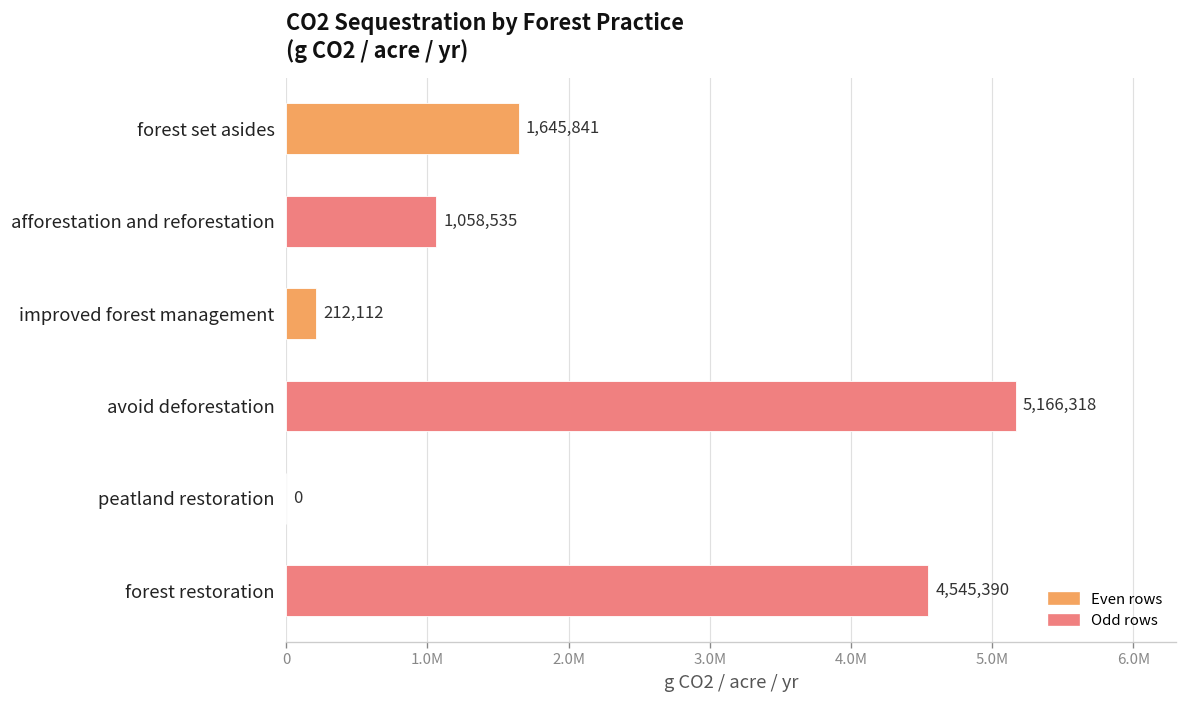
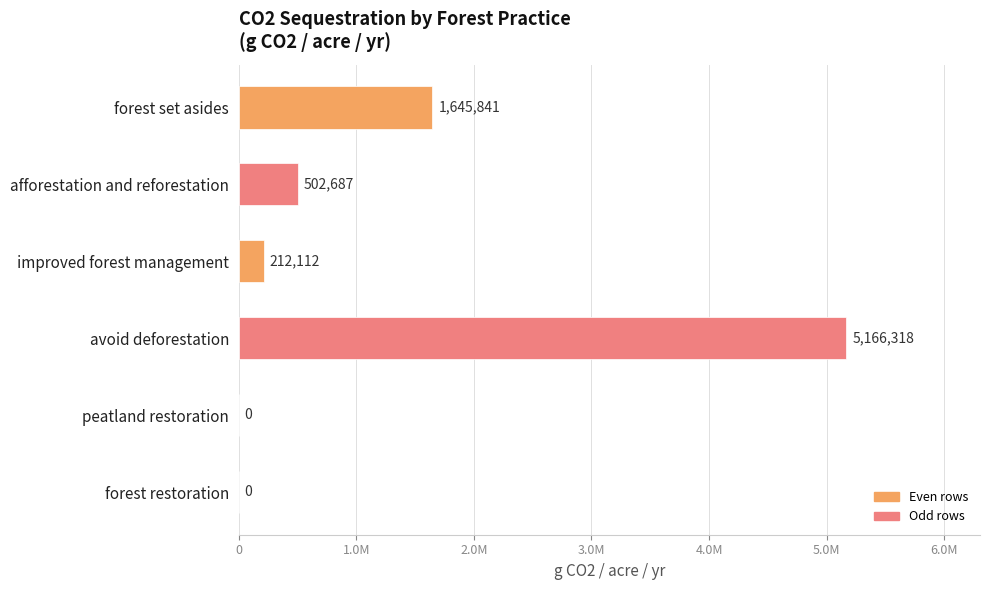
  {
    "forest set asides": "1,645,841",
-   "afforestation and reforestation": "1,058,535",
+   "afforestation and reforestation": "502,687",
    "improved forest management": "212,112",
    "avoid deforestation": "5,166,318",
    "peatland restoration": "0",
-   "forest restoration": "4,545,390"
+   "forest restoration": "0"
  }
